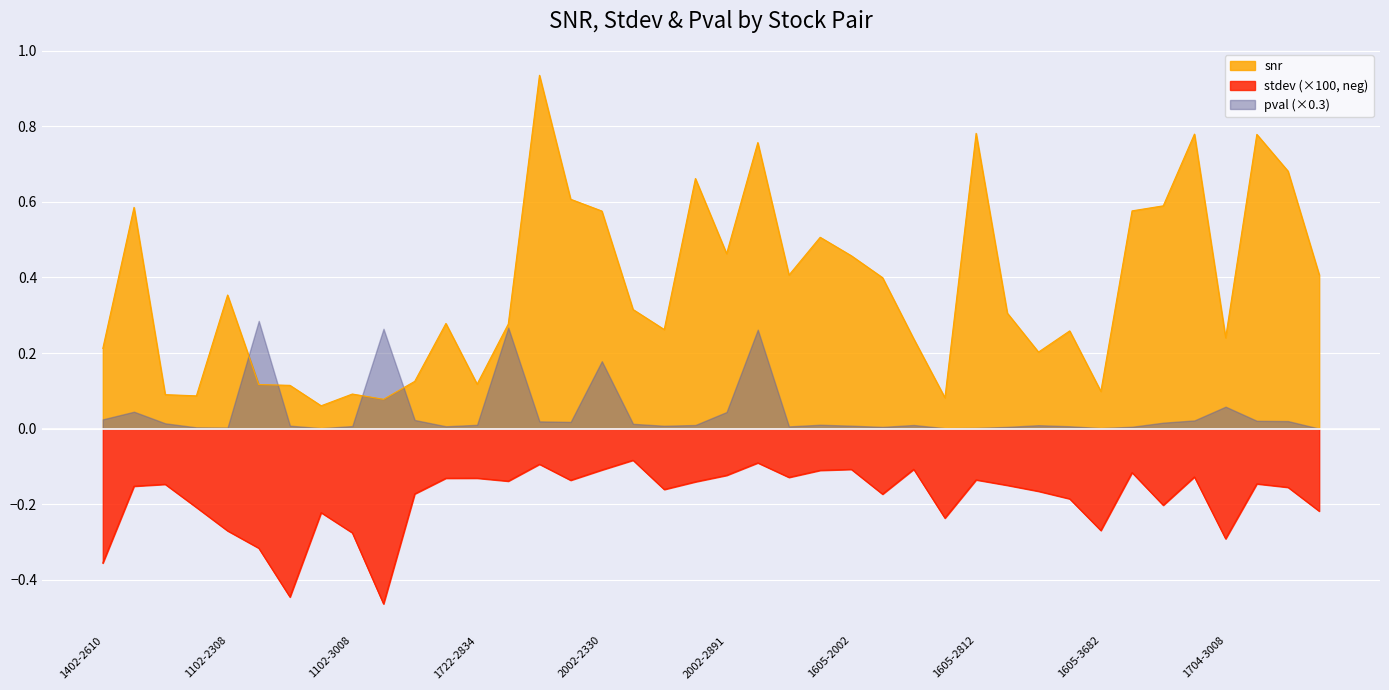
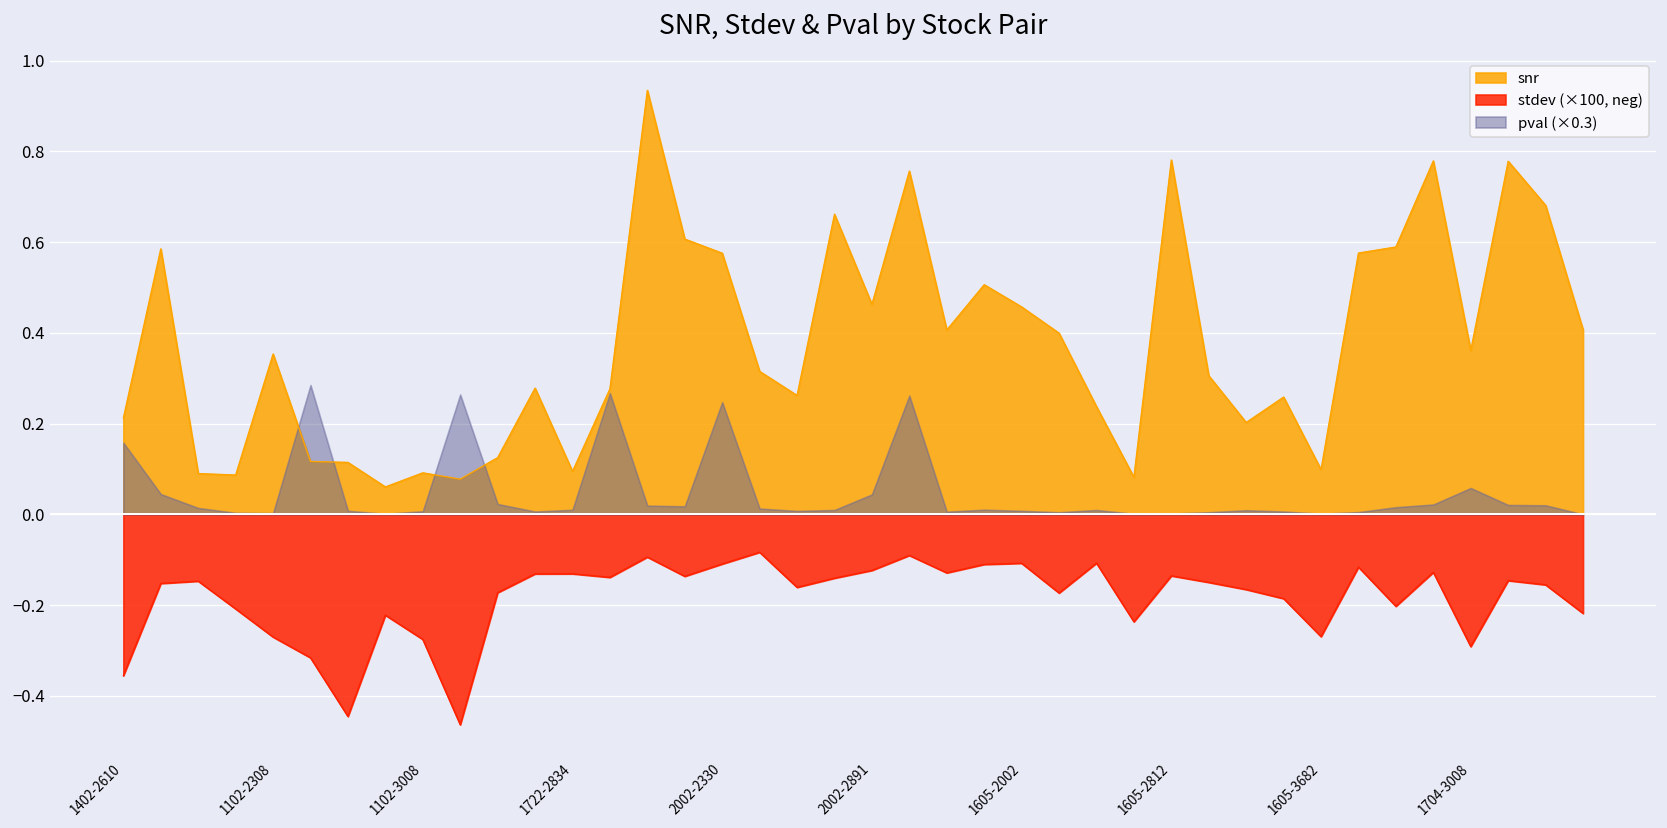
  {
    "snr": {
      "1402-2610": 0.21,
      "1102-2308": 0.35,
      "1102-3008": 0.09,
-     "1722-2834": 0.12,
+     "1722-2834": 0.09,
      "2002-2330": 0.58,
      "2002-2891": 0.46,
      "1605-2002": 0.46,
      "1605-2812": 0.78,
      "1605-3682": 0.10,
-     "1704-3008": 0.24
+     "1704-3008": 0.36
    },
    "pval (×0.3)": {
-     "1402-2610": 0.02,
+     "1402-2610": 0.16,
      "1102-3008": 0.01,
      "1722-2834": 0.01,
-     "2002-2330": 0.18,
+     "2002-2330": 0.25,
      "2002-2891": 0.04,
      "1605-2002": 0.01,
      "1704-3008": 0.06
    }
  }
